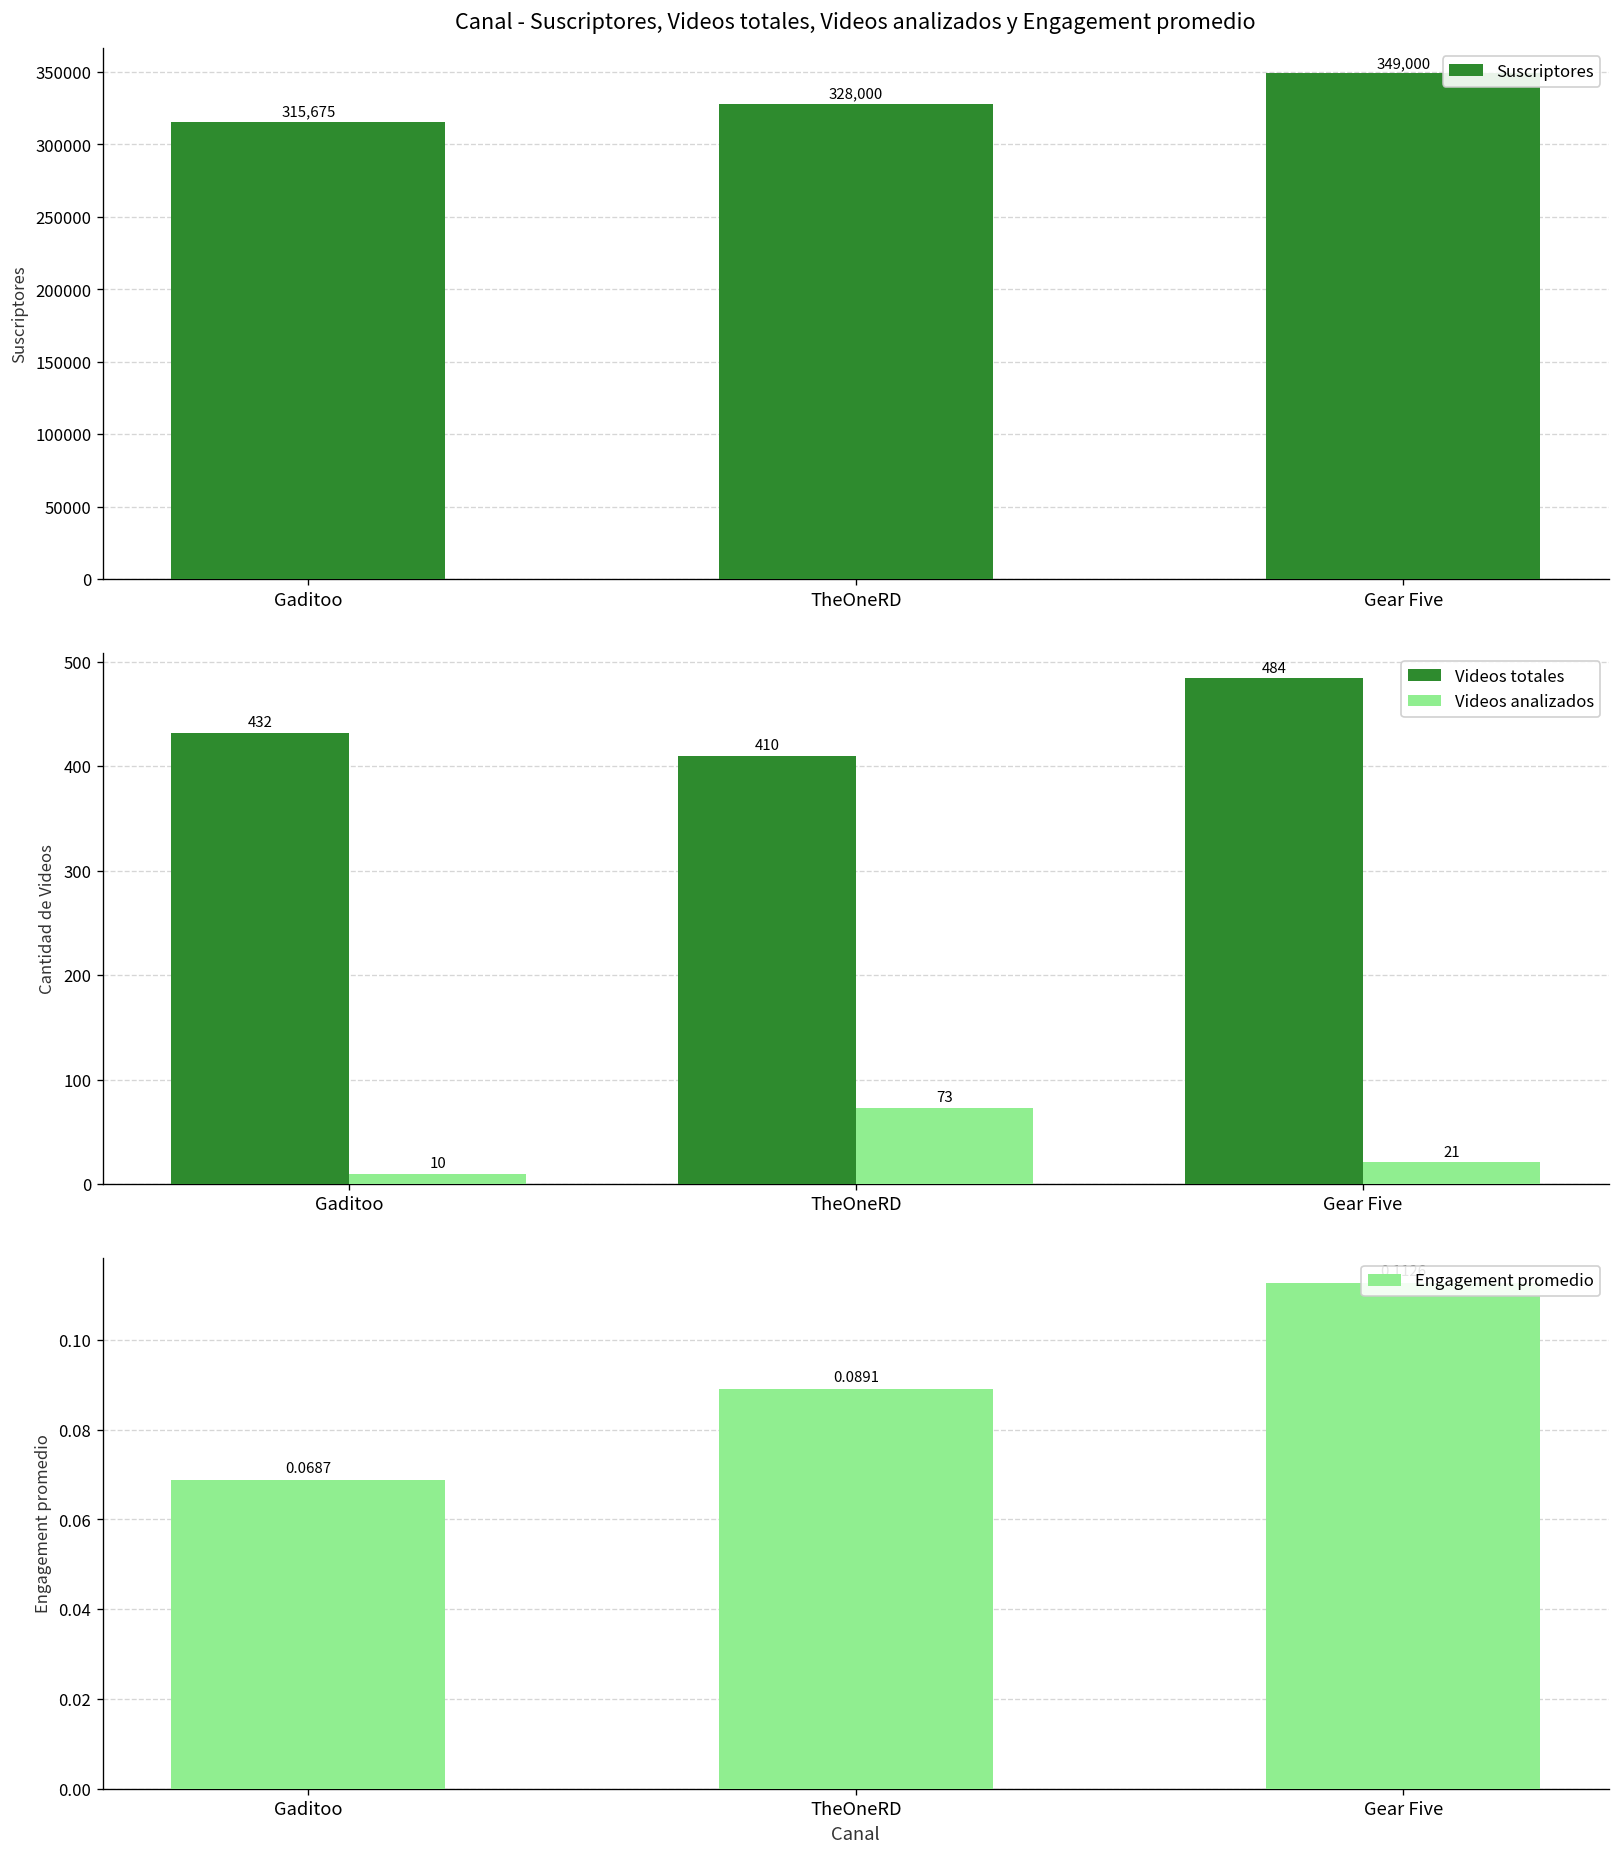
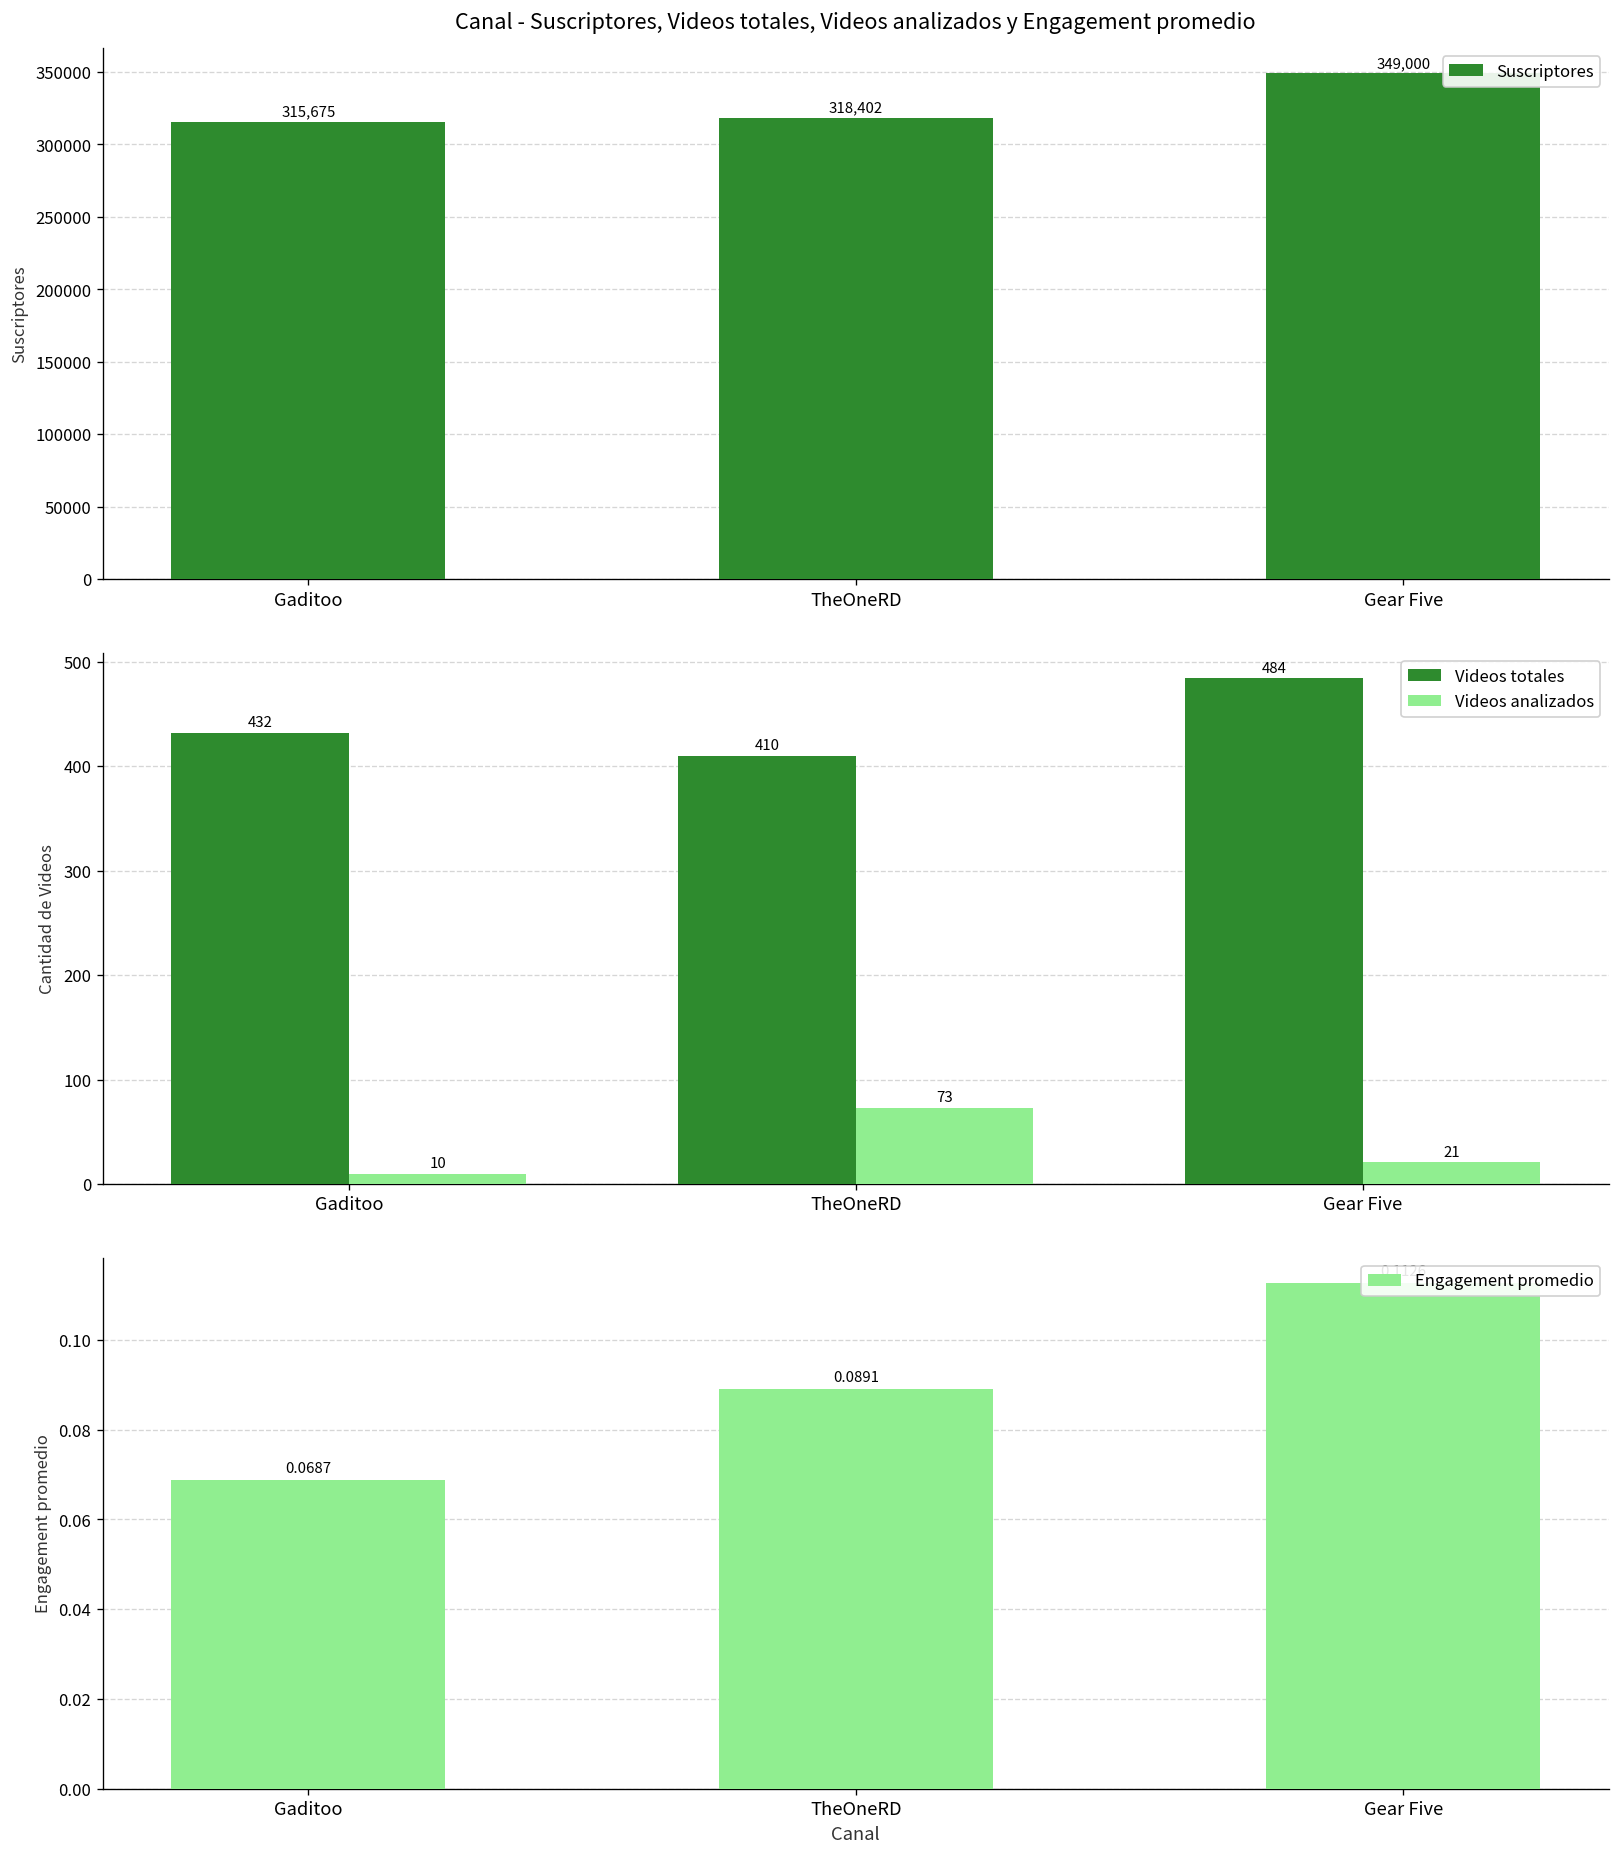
  {
    "Canal - Suscriptores, Videos totales, Videos analizados y Engagement promedio": {
      "Gaditoo": "315,675",
-     "TheOneRD": "328,000",
+     "TheOneRD": "318,402",
      "Gear Five": "349,000"
    }
  }
